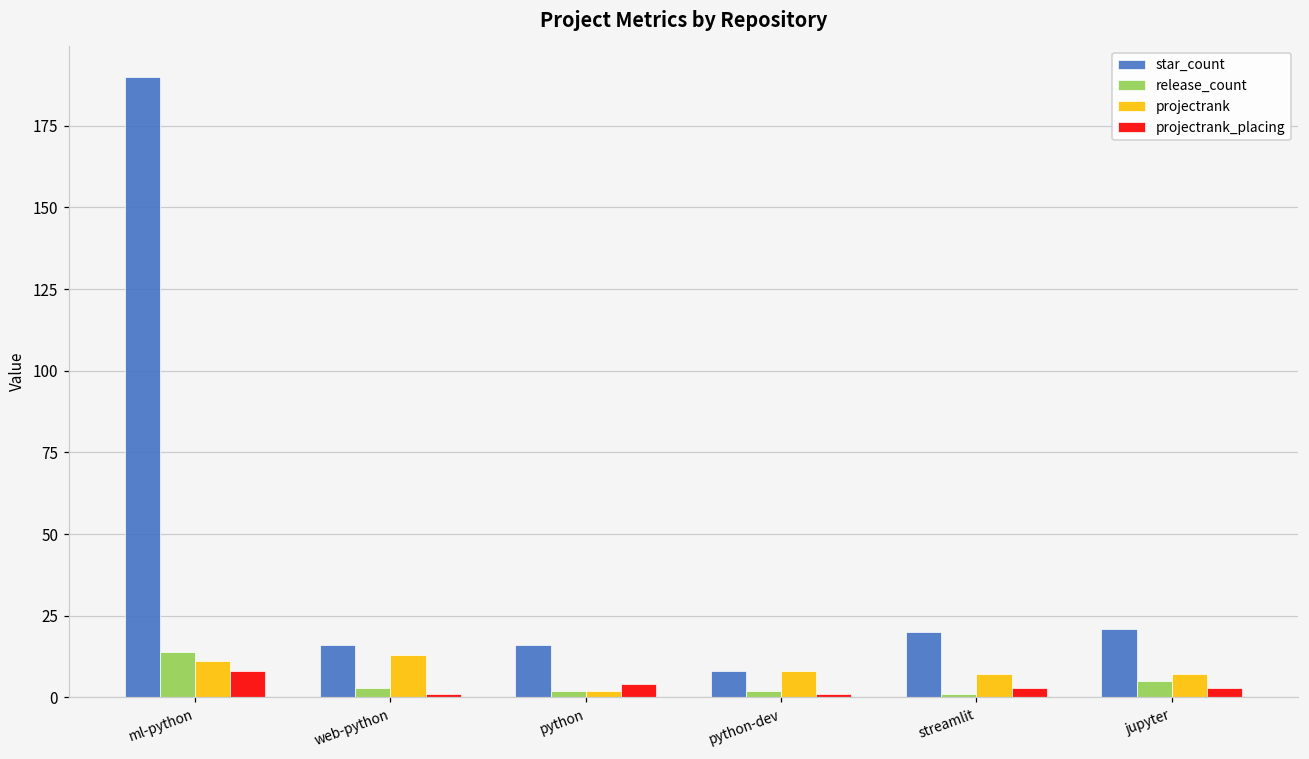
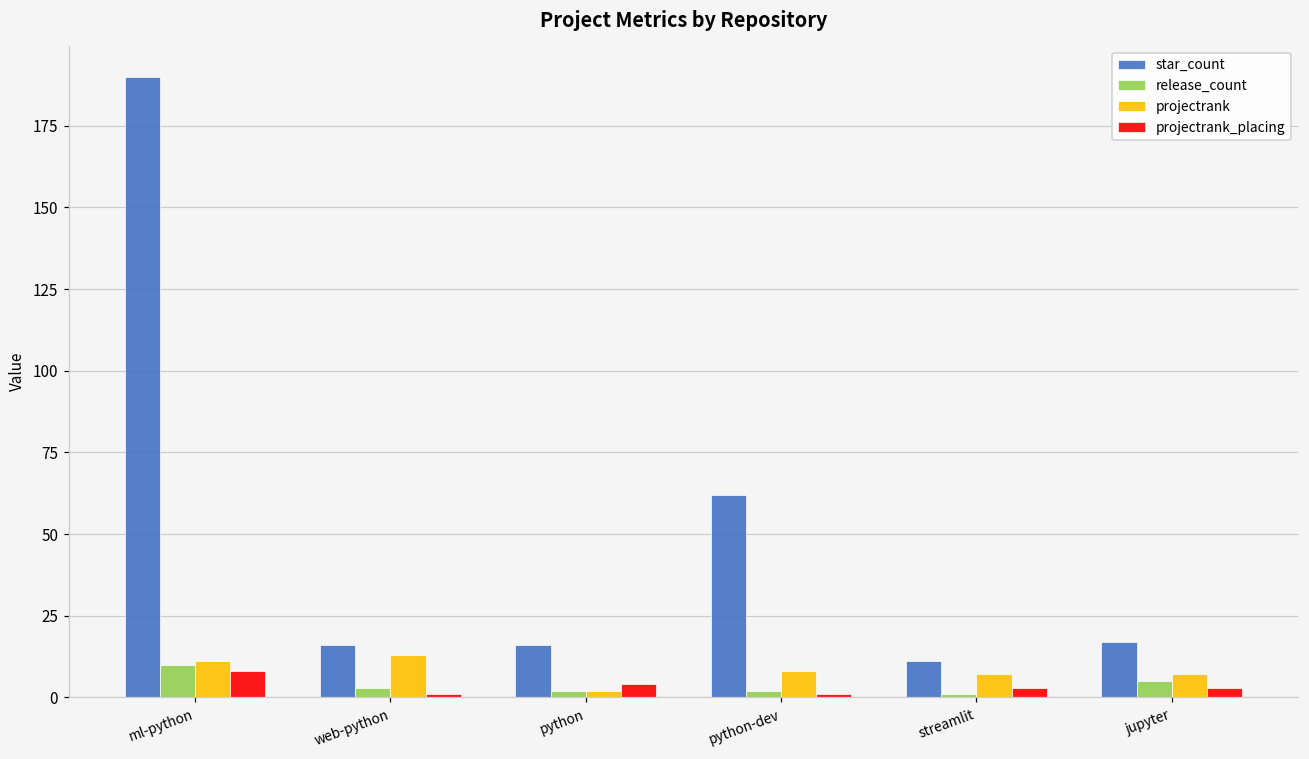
  {
    "star_count": {
      "ml-python": 190,
      "web-python": 16,
      "python": 16,
-     "python-dev": 8,
-     "streamlit": 20,
-     "jupyter": 21
+     "python-dev": 62,
+     "streamlit": 11,
+     "jupyter": 17
    },
    "release_count": {
-     "ml-python": 14,
+     "ml-python": 10,
      "web-python": 3,
      "python": 2,
      "python-dev": 2,
      "streamlit": 1,
      "jupyter": 5
    },
    "projectrank": {
      "ml-python": 11,
      "web-python": 13,
      "python": 2,
      "python-dev": 8,
      "streamlit": 7,
      "jupyter": 7
    },
    "projectrank_placing": {
      "ml-python": 8,
      "web-python": 1,
      "python": 4,
      "python-dev": 1,
      "streamlit": 3,
      "jupyter": 3
    }
  }
